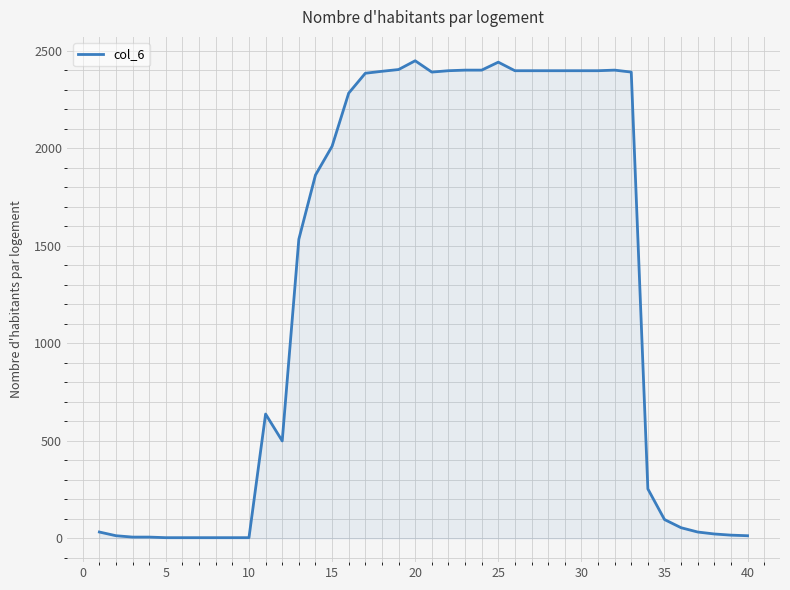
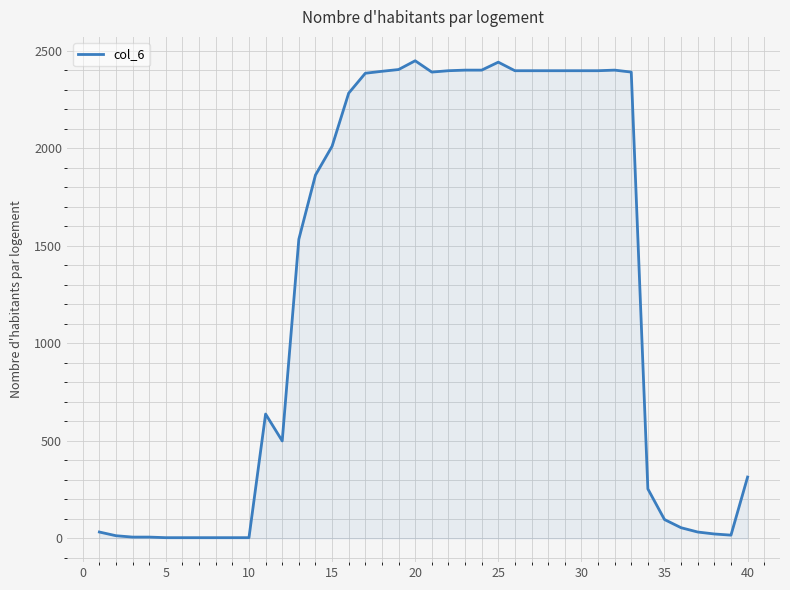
  {
    "5": 0,
    "10": 0,
    "15": 2010,
    "20": 2450,
    "25": 2440,
    "30": 2400,
    "35": 100,
-   "40": 10
+   "40": 310
  }
